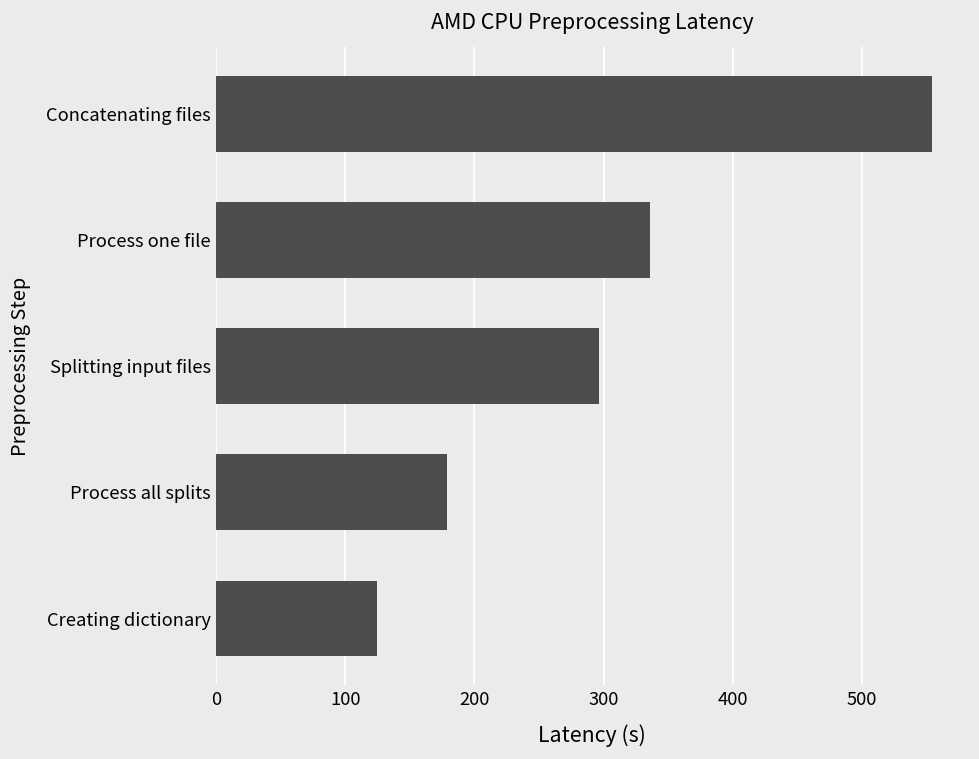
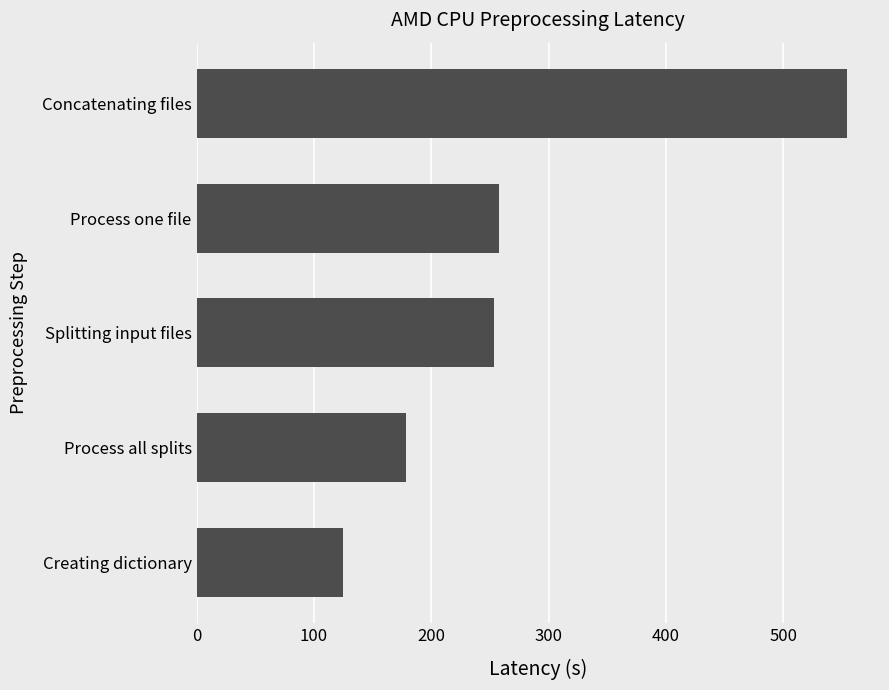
  {
    "Concatenating files": 555,
-   "Process one file": 336,
-   "Splitting input files": 296,
+   "Process one file": 257,
+   "Splitting input files": 254,
    "Process all splits": 179,
    "Creating dictionary": 125
  }
